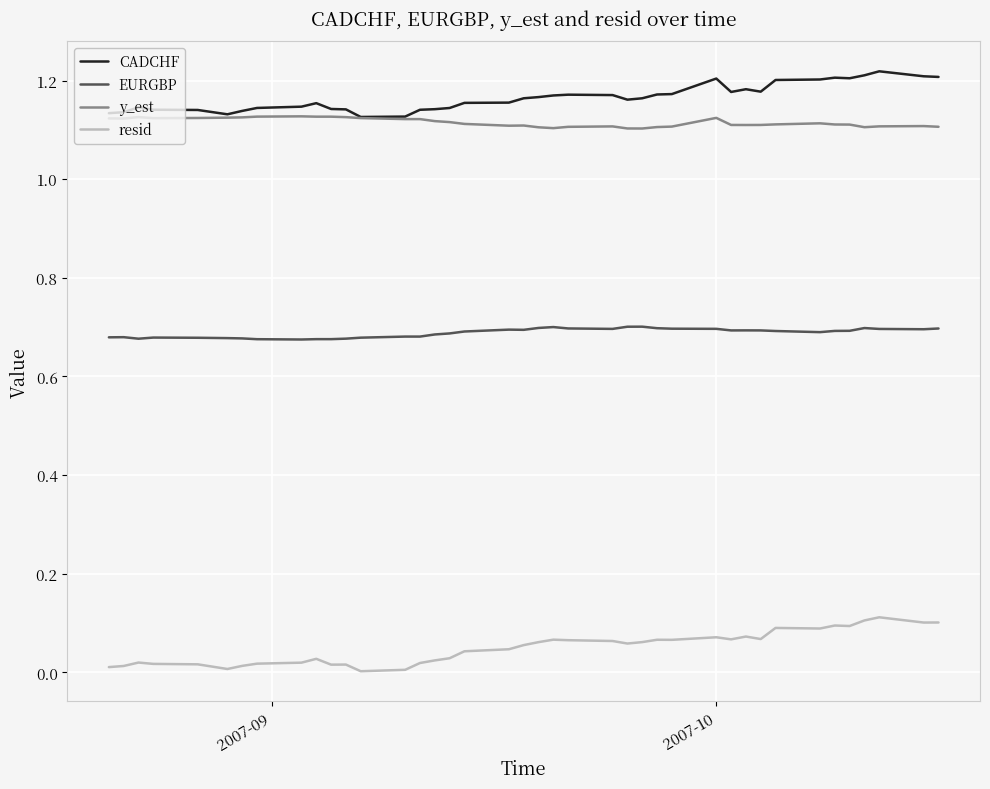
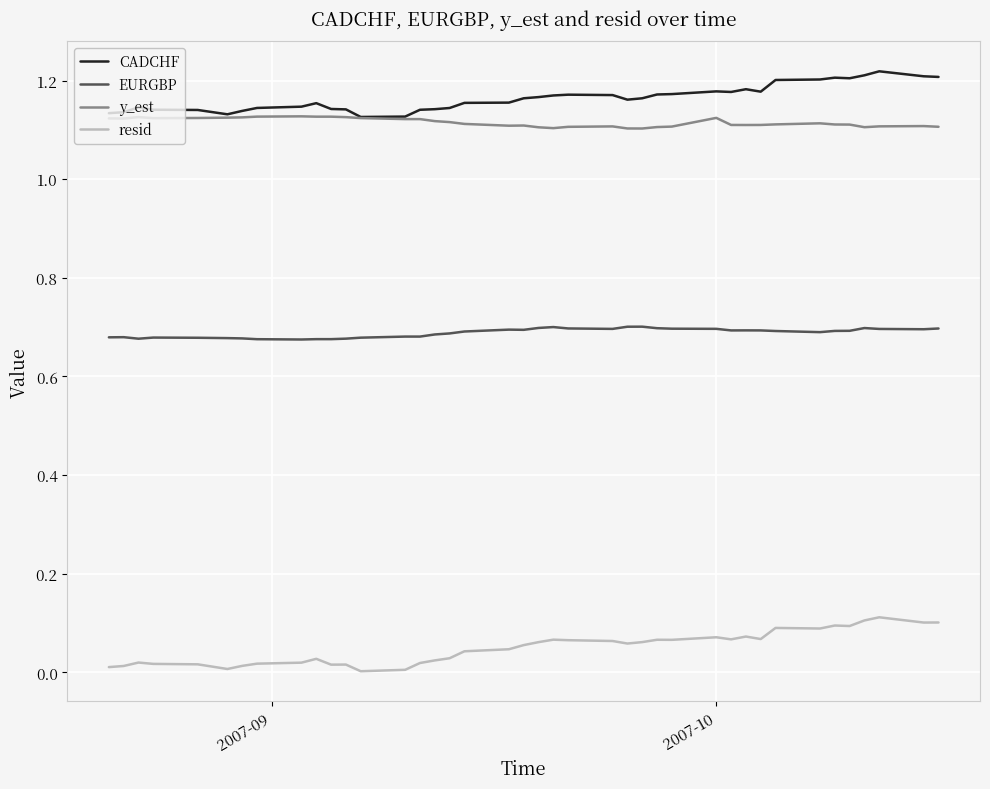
  {
    "CADCHF": {
-     "2007-10": 1.20
+     "2007-10": 1.18
    },
    "EURGBP": {
      "2007-10": 0.70
    },
    "y_est": {
      "2007-10": 1.12
    },
    "resid": {
      "2007-10": 0.07
    }
  }
